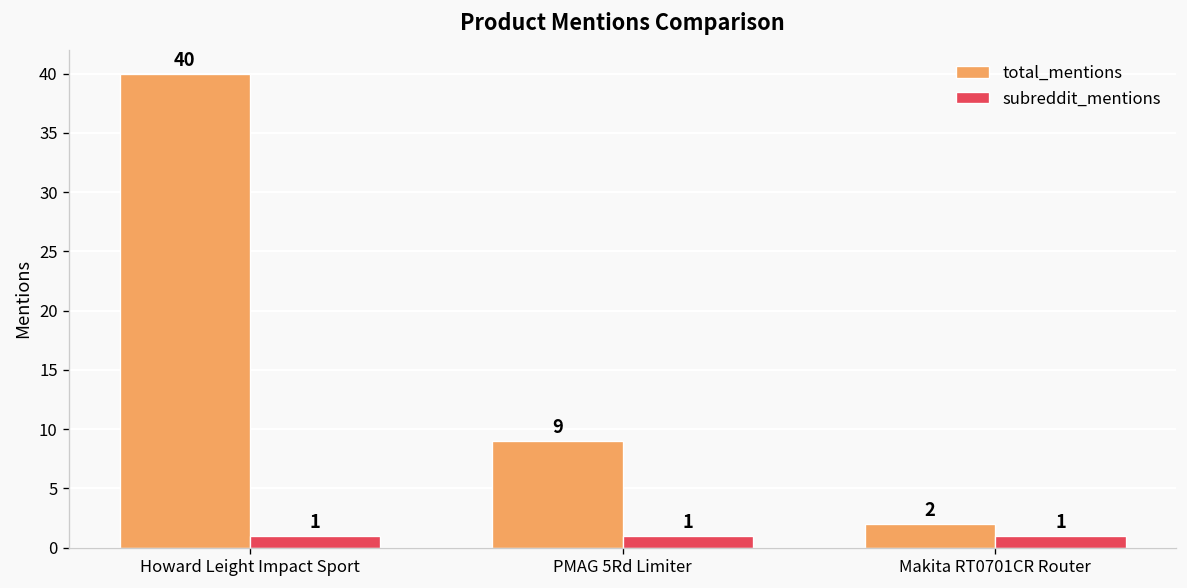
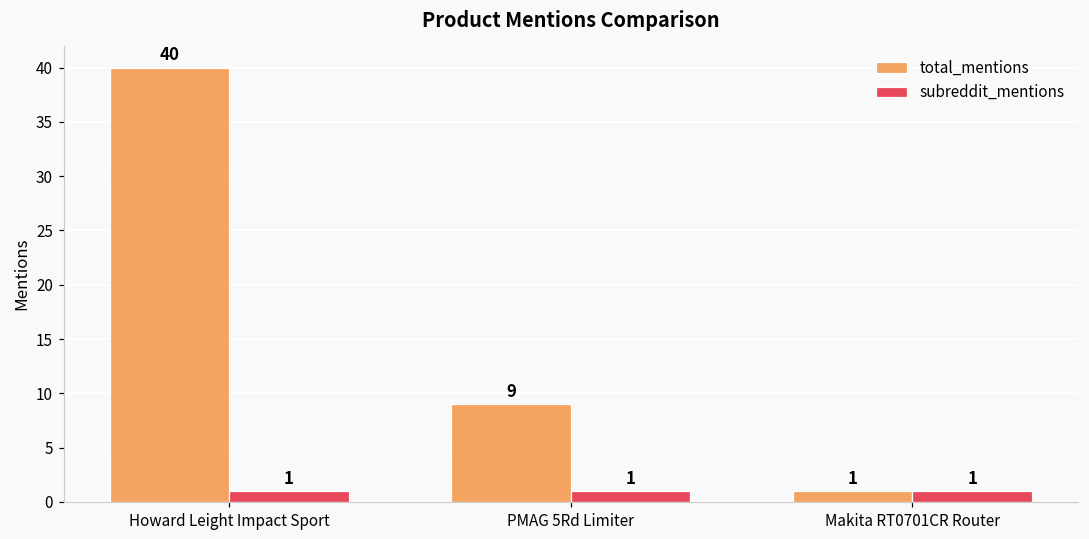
  {
    "total_mentions": {
      "Howard Leight Impact Sport": 40,
      "PMAG 5Rd Limiter": 9,
-     "Makita RT0701CR Router": 2
+     "Makita RT0701CR Router": 1
    },
    "subreddit_mentions": {
      "Howard Leight Impact Sport": 1,
      "PMAG 5Rd Limiter": 1,
      "Makita RT0701CR Router": 1
    }
  }
